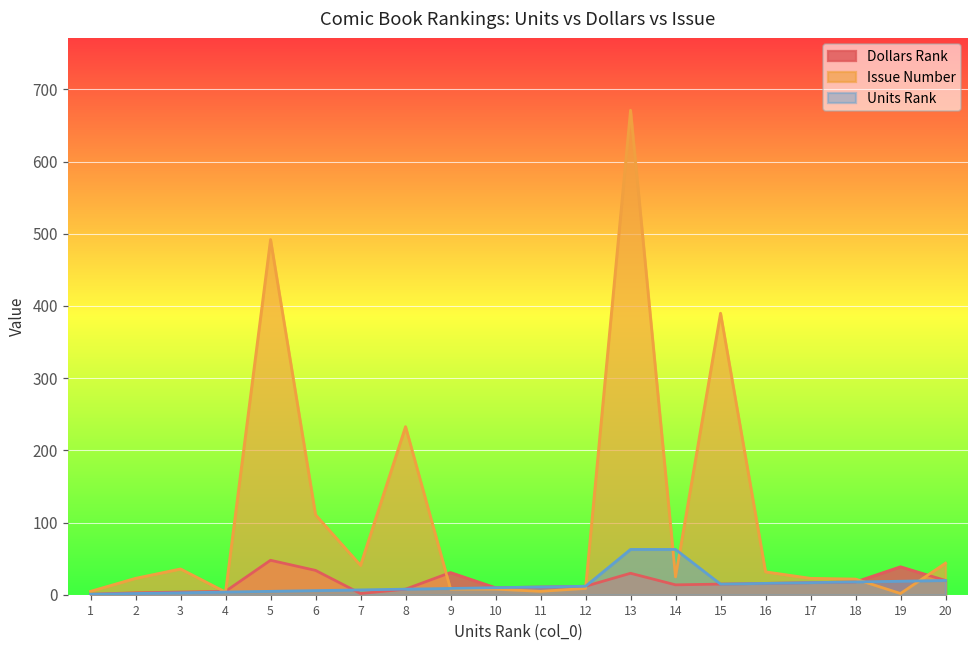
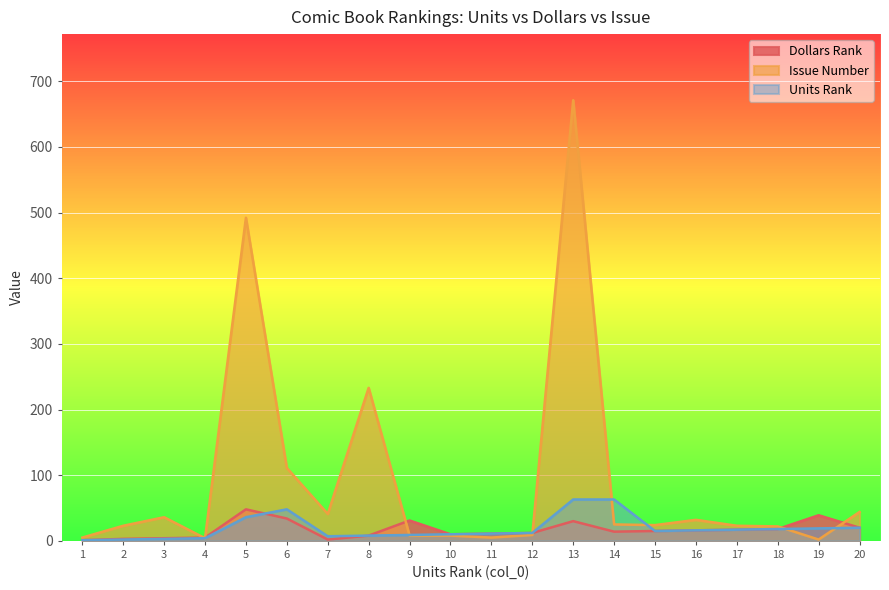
  {
    "Dollars Rank": {
      "5": 50,
      "6": 30,
      "7": 0,
      "9": 30,
      "13": 30,
      "14": 10,
      "19": 40
    },
    "Issue Number": {
      "1": 10,
      "2": 20,
      "3": 40,
      "5": 490,
      "6": 110,
      "7": 40,
      "8": 230,
      "11": 10,
      "13": 670,
      "14": 30,
-     "15": 390,
+     "15": 20,
      "16": 30,
      "17": 20,
      "18": 20,
      "19": 0,
      "20": 40
    },
    "Units Rank": {
-     "5": 10,
-     "6": 10,
+     "5": 40,
+     "6": 50,
      "7": 10,
      "13": 60,
      "14": 60,
      "19": 20
    }
  }
